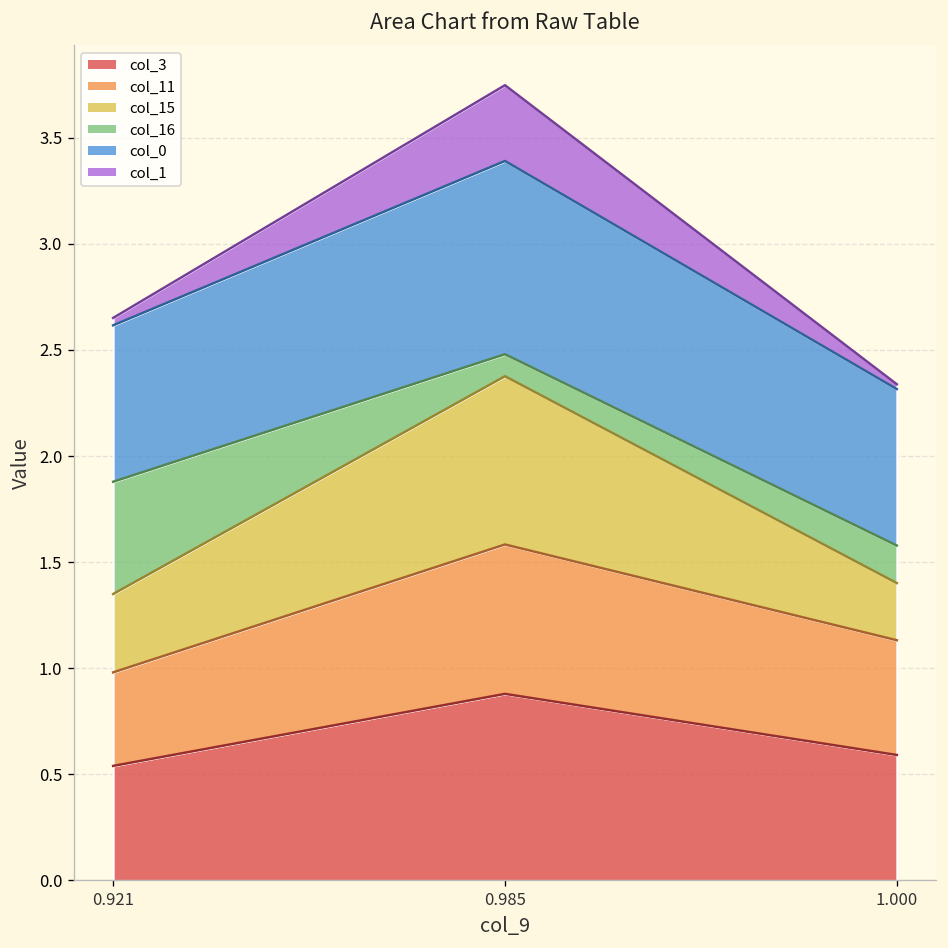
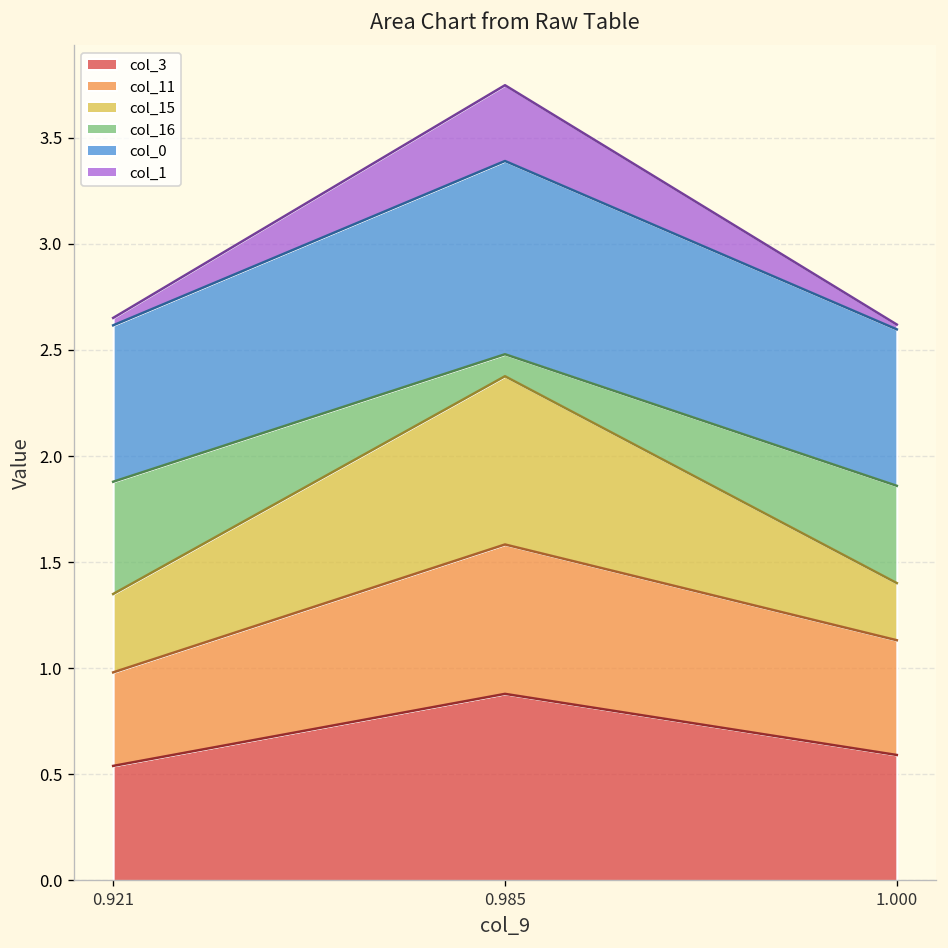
  {
    "col_3": {
      "0.921": 0.54,
      "0.985": 0.88,
      "1.000": 0.59
    },
    "col_16": {
      "0.921": 0.53,
      "0.985": 0.10,
-     "1.000": 0.18
+     "1.000": 0.46
    },
    "col_0": {
      "0.921": 0.74,
      "0.985": 0.91,
      "1.000": 0.74
    },
    "col_1": {
      "0.921": 0.03,
      "0.985": 0.36,
      "1.000": 0.02
    }
  }
